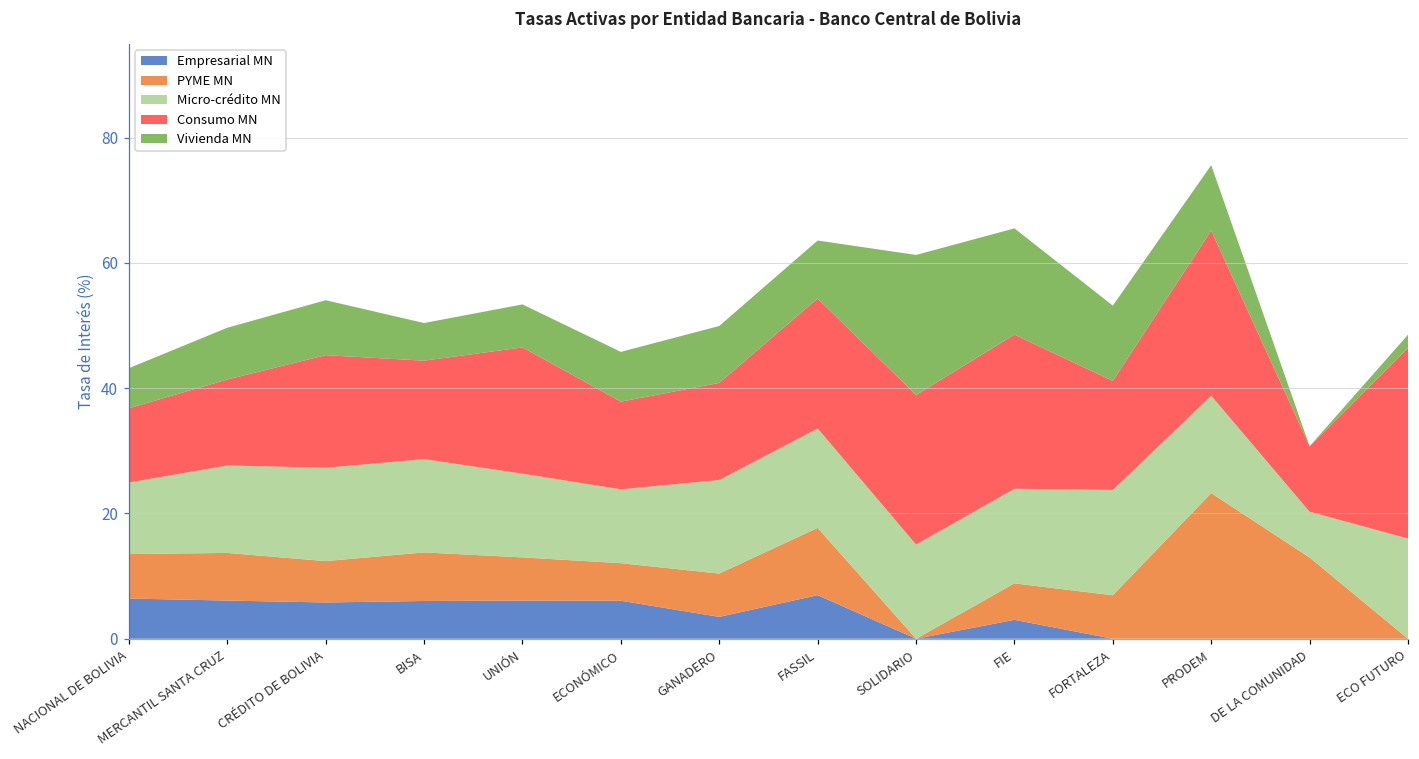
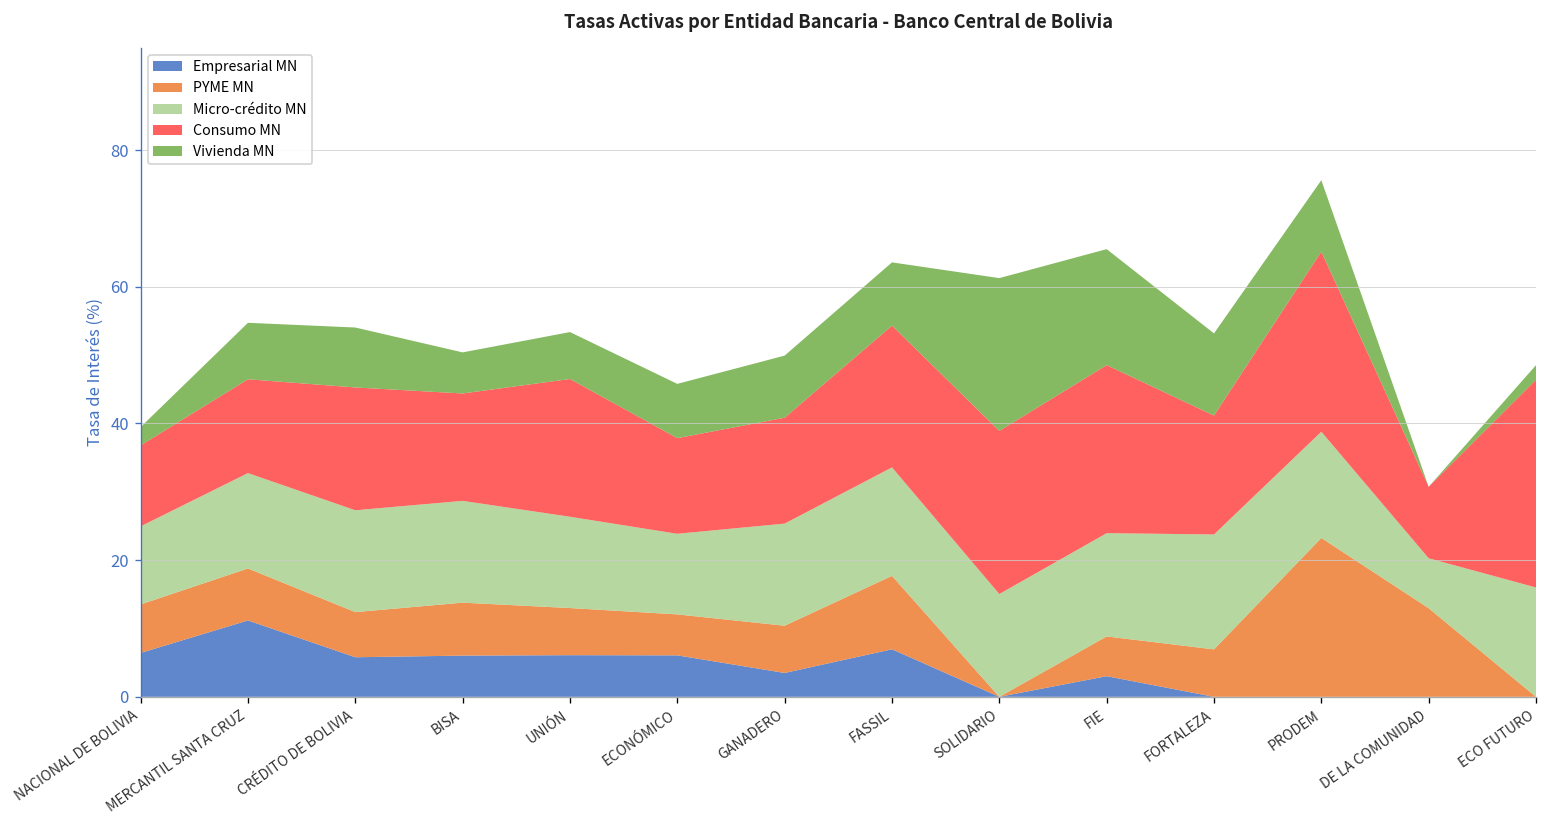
  {
    "Empresarial MN": {
      "NACIONAL DE BOLIVIA": 6,
-     "MERCANTIL SANTA CRUZ": 6,
+     "MERCANTIL SANTA CRUZ": 11,
      "CRÉDITO DE BOLIVIA": 6,
      "BISA": 6,
      "UNIÓN": 6,
      "ECONÓMICO": 6,
      "GANADERO": 3,
      "FASSIL": 7,
      "FIE": 3,
      "FORTALEZA": 0,
      "PRODEM": 0,
      "DE LA COMUNIDAD": 0
    },
    "PYME MN": {
      "NACIONAL DE BOLIVIA": 7,
      "MERCANTIL SANTA CRUZ": 8,
      "CRÉDITO DE BOLIVIA": 7,
      "BISA": 8,
      "UNIÓN": 7,
      "ECONÓMICO": 6,
      "GANADERO": 7,
      "FASSIL": 11,
      "FIE": 6,
      "FORTALEZA": 7,
      "PRODEM": 23,
      "DE LA COMUNIDAD": 13
    },
    "Micro-crédito MN": {
      "NACIONAL DE BOLIVIA": 11,
      "MERCANTIL SANTA CRUZ": 14,
      "CRÉDITO DE BOLIVIA": 15,
      "BISA": 15,
      "UNIÓN": 13,
      "ECONÓMICO": 12,
      "GANADERO": 15,
      "FASSIL": 16,
      "SOLIDARIO": 15,
      "FIE": 15,
      "FORTALEZA": 17,
      "PRODEM": 16,
      "DE LA COMUNIDAD": 7,
      "ECO FUTURO": 16
    },
    "Consumo MN": {
      "NACIONAL DE BOLIVIA": 12,
      "MERCANTIL SANTA CRUZ": 14,
      "CRÉDITO DE BOLIVIA": 18,
      "BISA": 16,
      "UNIÓN": 20,
      "ECONÓMICO": 14,
      "GANADERO": 15,
      "FASSIL": 21,
      "SOLIDARIO": 24,
      "FIE": 25,
      "FORTALEZA": 17,
      "PRODEM": 26,
      "ECO FUTURO": 30
    },
    "Vivienda MN": {
-     "NACIONAL DE BOLIVIA": 6,
+     "NACIONAL DE BOLIVIA": 3,
      "MERCANTIL SANTA CRUZ": 8,
      "CRÉDITO DE BOLIVIA": 9,
      "BISA": 6,
      "UNIÓN": 7,
      "ECONÓMICO": 8,
      "GANADERO": 9,
      "FASSIL": 9,
      "SOLIDARIO": 22,
      "FIE": 17,
      "FORTALEZA": 12,
      "PRODEM": 10,
      "ECO FUTURO": 2
    }
  }
